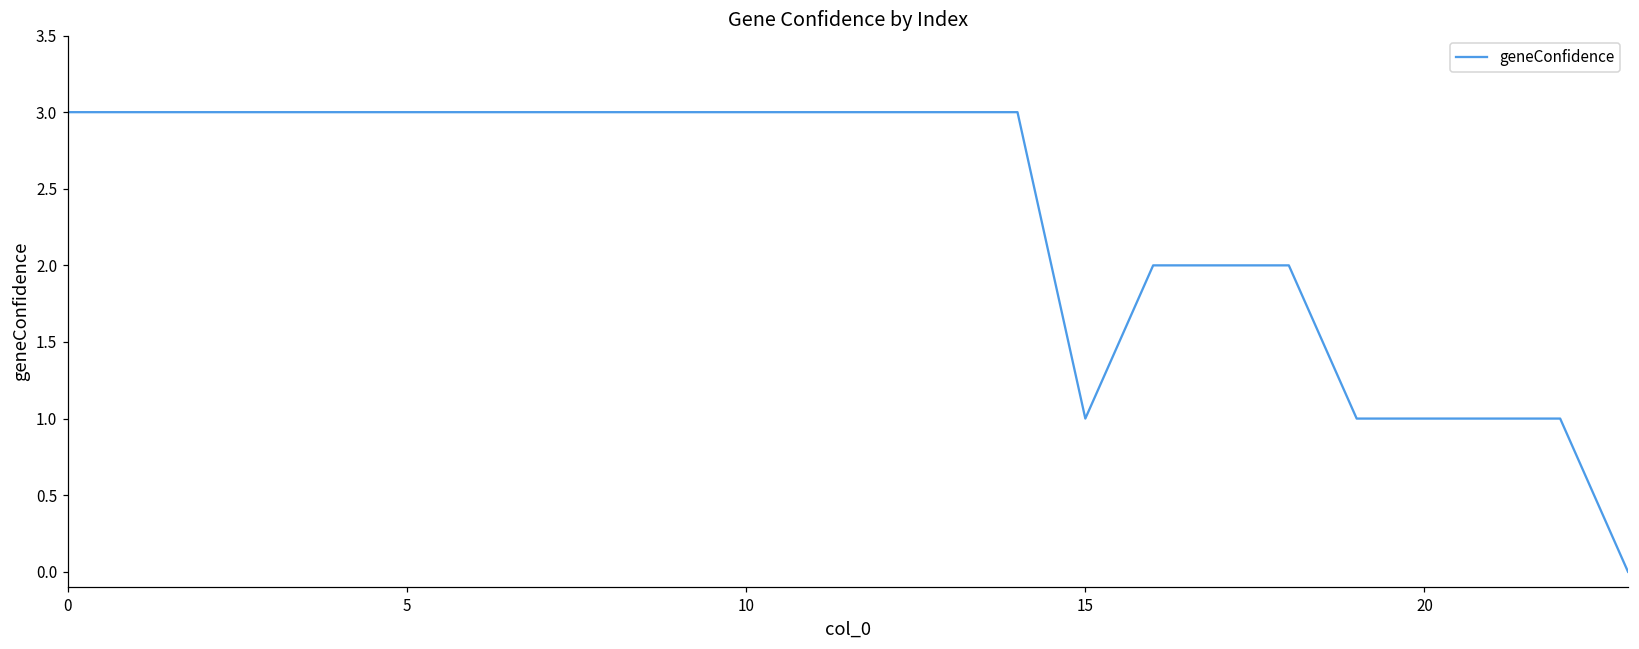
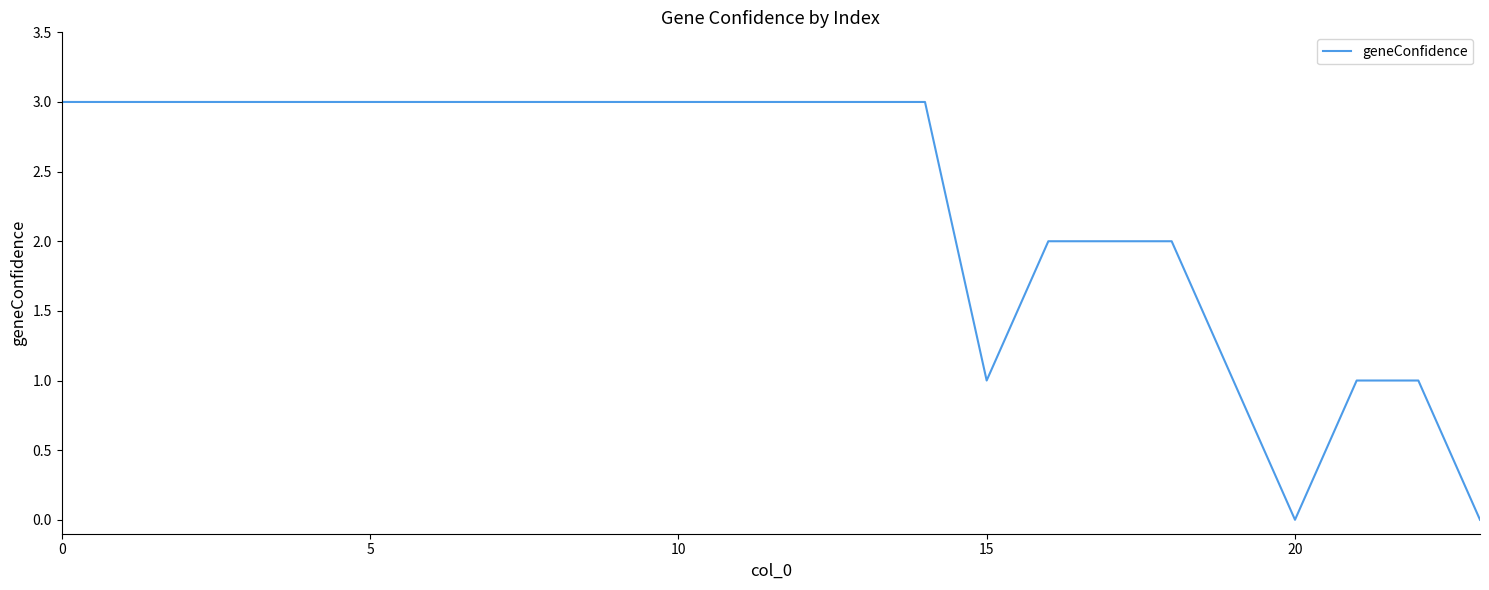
  {
    "0": 3,
    "5": 3,
    "10": 3,
    "15": 1,
-   "20": 1
+   "20": 0
  }
